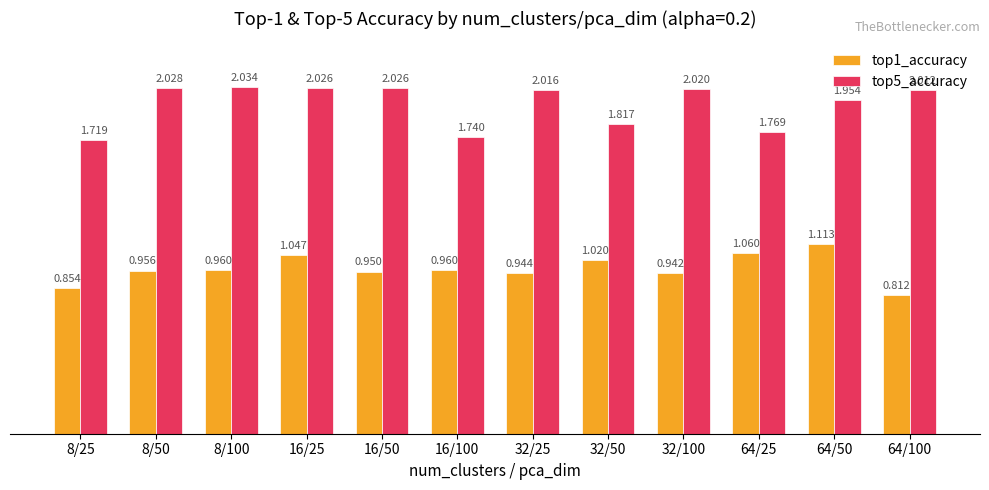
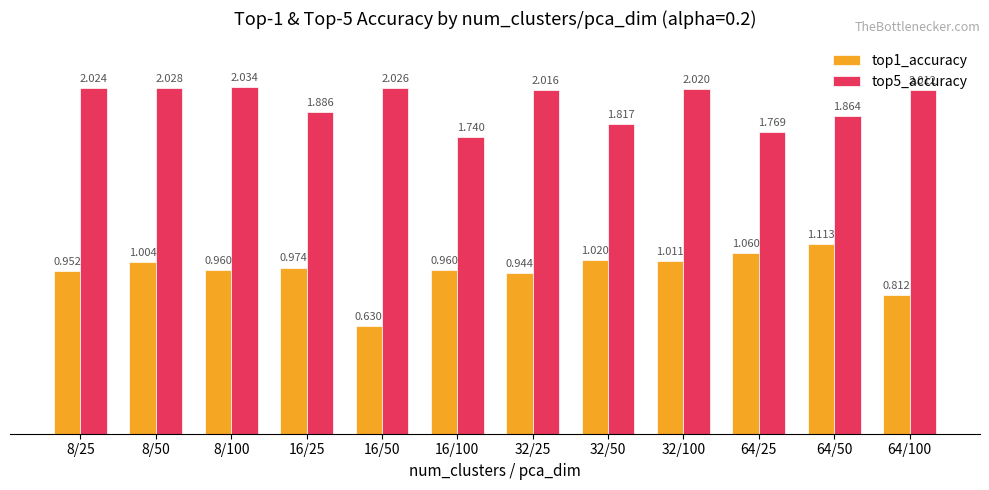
  {
    "top1_accuracy": {
-     "8/25": 0.854,
-     "8/50": 0.956,
+     "8/25": 0.952,
+     "8/50": 1.004,
      "8/100": 0.960,
-     "16/25": 1.047,
-     "16/50": 0.950,
+     "16/25": 0.974,
+     "16/50": 0.630,
      "16/100": 0.960,
      "32/25": 0.944,
      "32/50": 1.020,
-     "32/100": 0.942,
+     "32/100": 1.011,
      "64/25": 1.060,
      "64/50": 1.113,
      "64/100": 0.812
    },
    "top5_accuracy": {
-     "8/25": 1.719,
+     "8/25": 2.024,
      "8/50": 2.028,
      "8/100": 2.034,
-     "16/25": 2.026,
+     "16/25": 1.886,
      "16/50": 2.026,
      "16/100": 1.740,
      "32/25": 2.016,
      "32/50": 1.817,
      "32/100": 2.020,
      "64/25": 1.769,
-     "64/50": 1.954,
+     "64/50": 1.864,
      "64/100": 2.012
    }
  }
